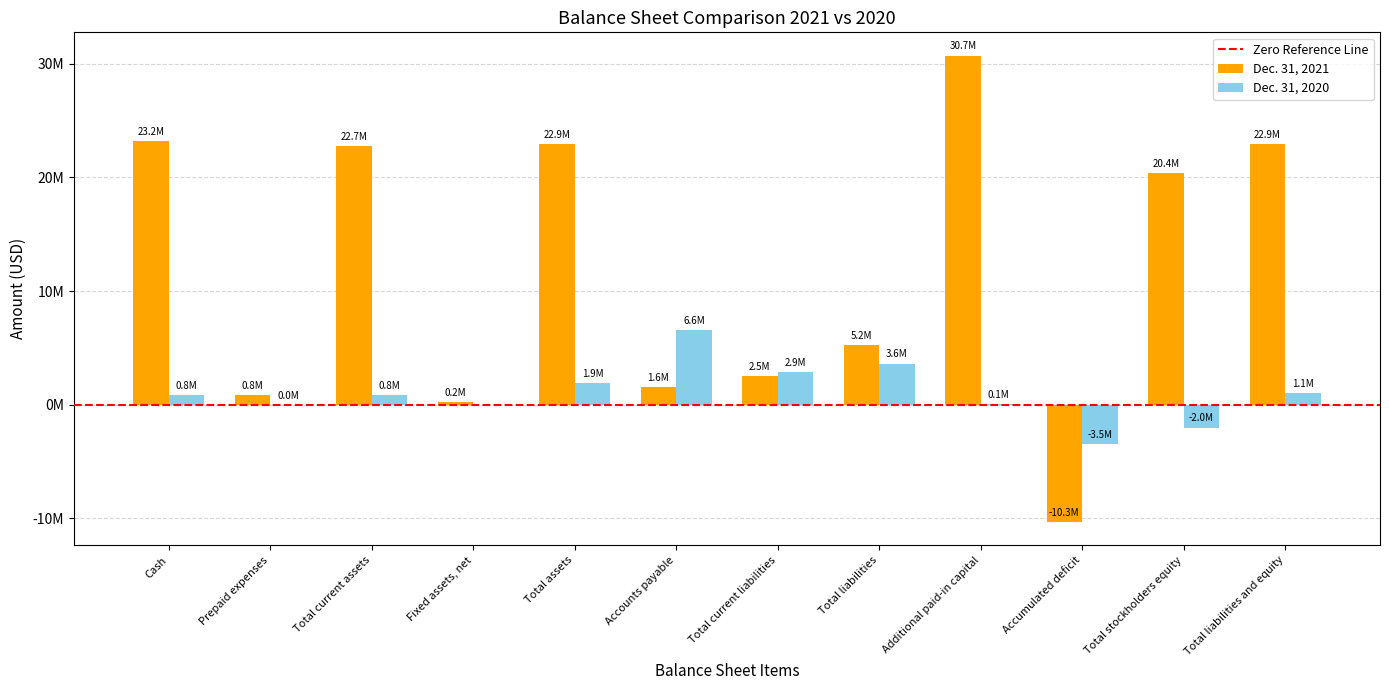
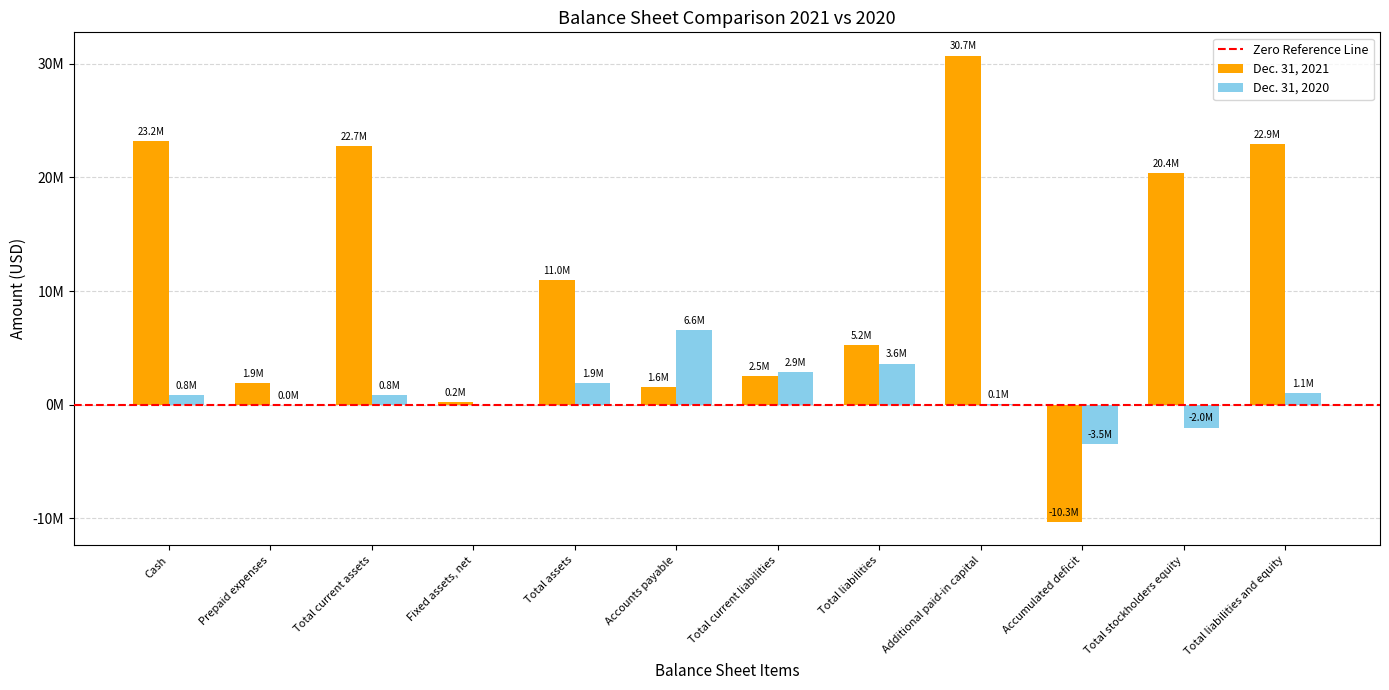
  {
    "Dec. 31, 2021": {
      "Cash": "23.2M",
-     "Prepaid expenses": "0.8M",
+     "Prepaid expenses": "1.9M",
      "Total current assets": "22.7M",
      "Fixed assets, net": "0.2M",
-     "Total assets": "22.9M",
+     "Total assets": "11.0M",
      "Accounts payable": "1.6M",
      "Total current liabilities": "2.5M",
      "Total liabilities": "5.2M",
      "Additional paid-in capital": "30.7M",
      "Accumulated deficit": "-10.3M",
      "Total stockholders equity": "20.4M",
      "Total liabilities and equity": "22.9M"
    },
    "Dec. 31, 2020": {
      "Cash": "0.8M",
      "Total current assets": "0.8M",
      "Total assets": "1.9M",
      "Accounts payable": "6.6M",
      "Total current liabilities": "2.9M",
      "Total liabilities": "3.6M",
      "Additional paid-in capital": "0.1M",
      "Accumulated deficit": "-3.5M",
      "Total stockholders equity": "-2.0M",
      "Total liabilities and equity": "1.1M"
    }
  }
